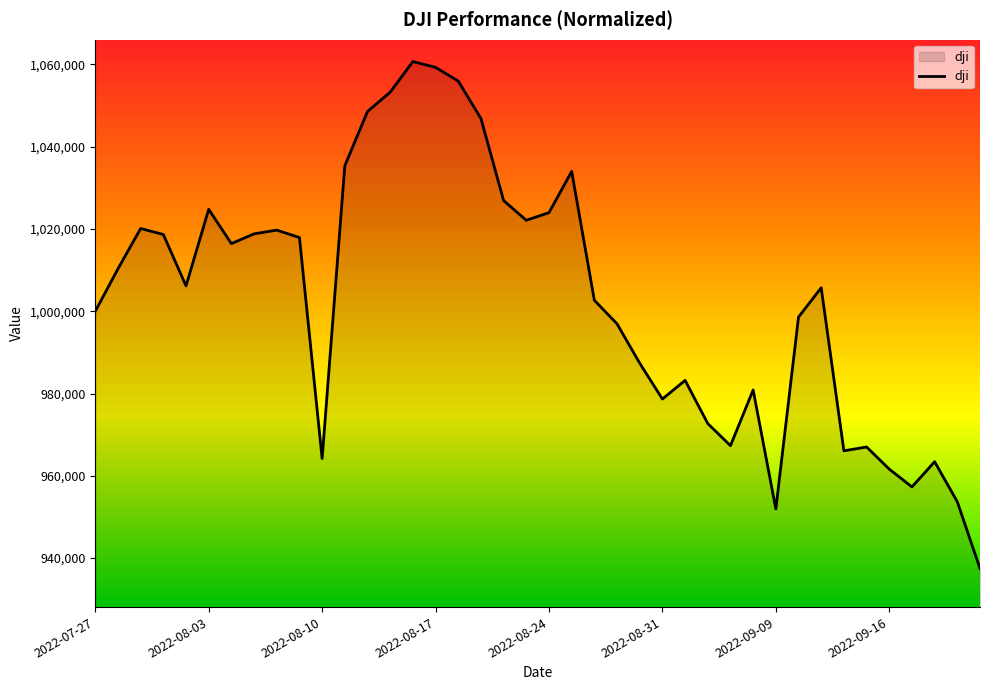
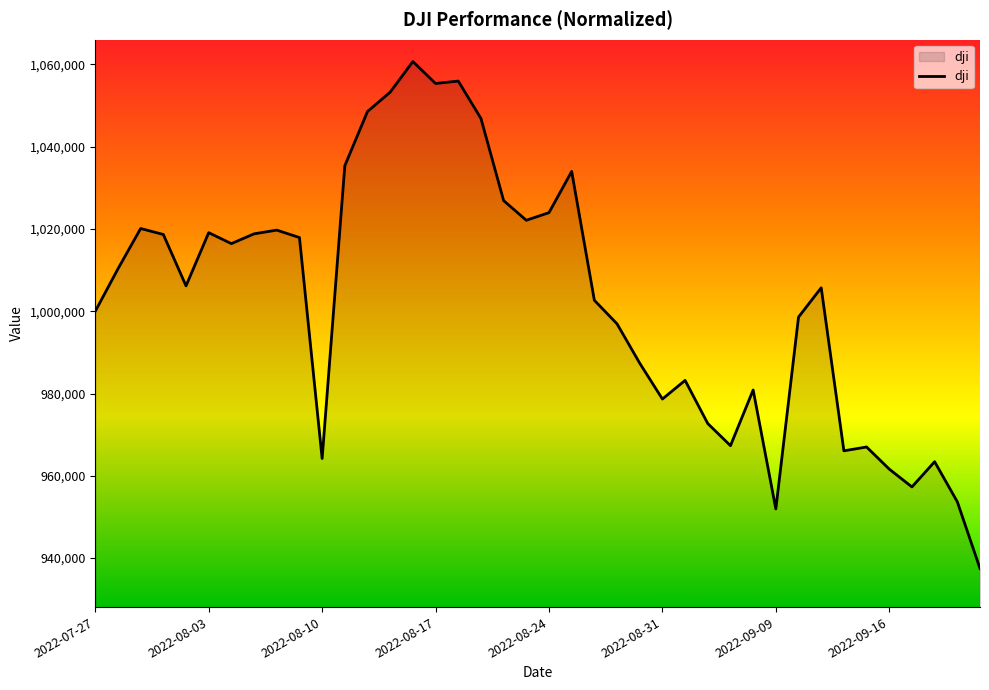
  {
    "2022-07-27": "1,000,000",
-   "2022-08-03": "1,025,000",
+   "2022-08-03": "1,019,000",
    "2022-08-10": "964,000",
-   "2022-08-17": "1,059,000",
+   "2022-08-17": "1,055,000",
    "2022-08-24": "1,024,000",
    "2022-08-31": "979,000",
    "2022-09-09": "952,000",
    "2022-09-16": "962,000"
  }
